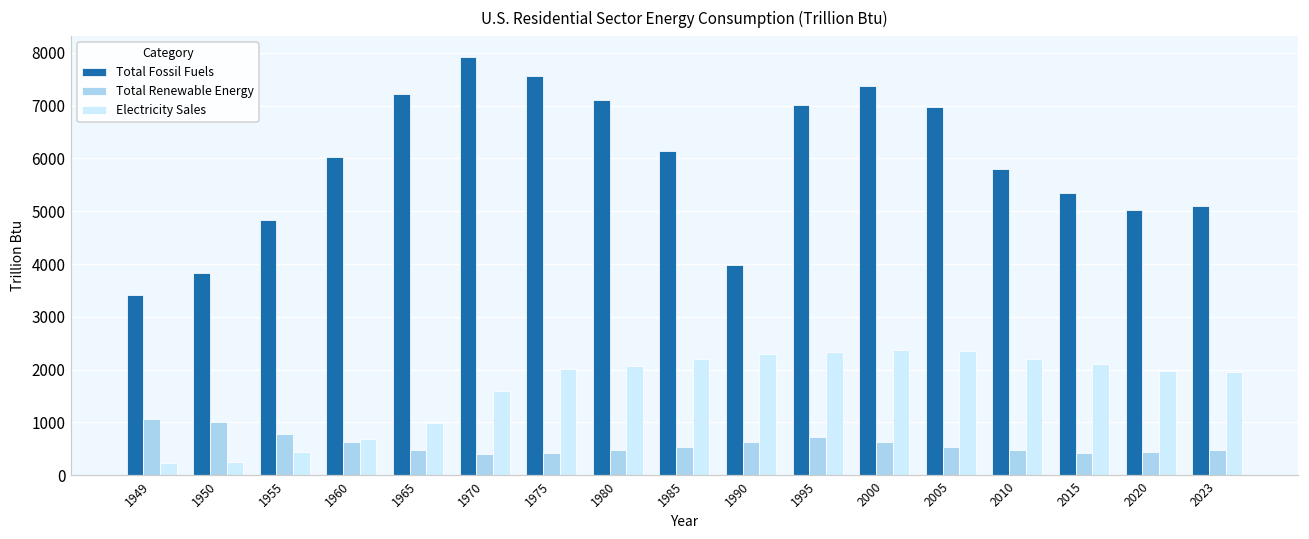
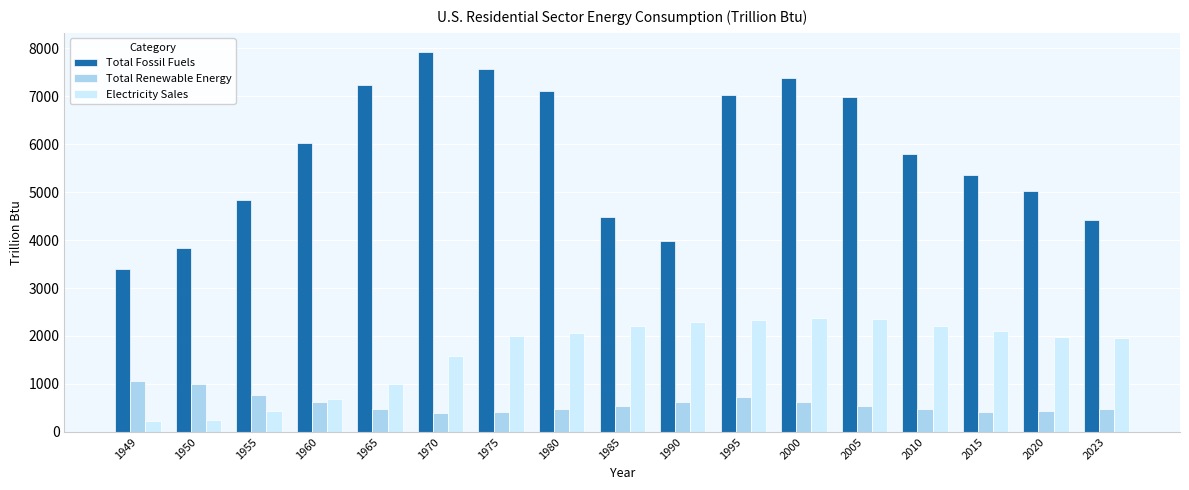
  {
    "Total Fossil Fuels": {
      "1949": 3400,
      "1950": 3800,
      "1955": 4800,
      "1960": 6000,
      "1965": 7200,
      "1970": 7900,
      "1975": 7600,
      "1980": 7100,
-     "1985": 6100,
+     "1985": 4500,
      "1990": 4000,
      "1995": 7000,
      "2000": 7400,
      "2005": 7000,
      "2010": 5800,
      "2015": 5300,
      "2020": 5000,
-     "2023": 5100
+     "2023": 4400
    }
  }
